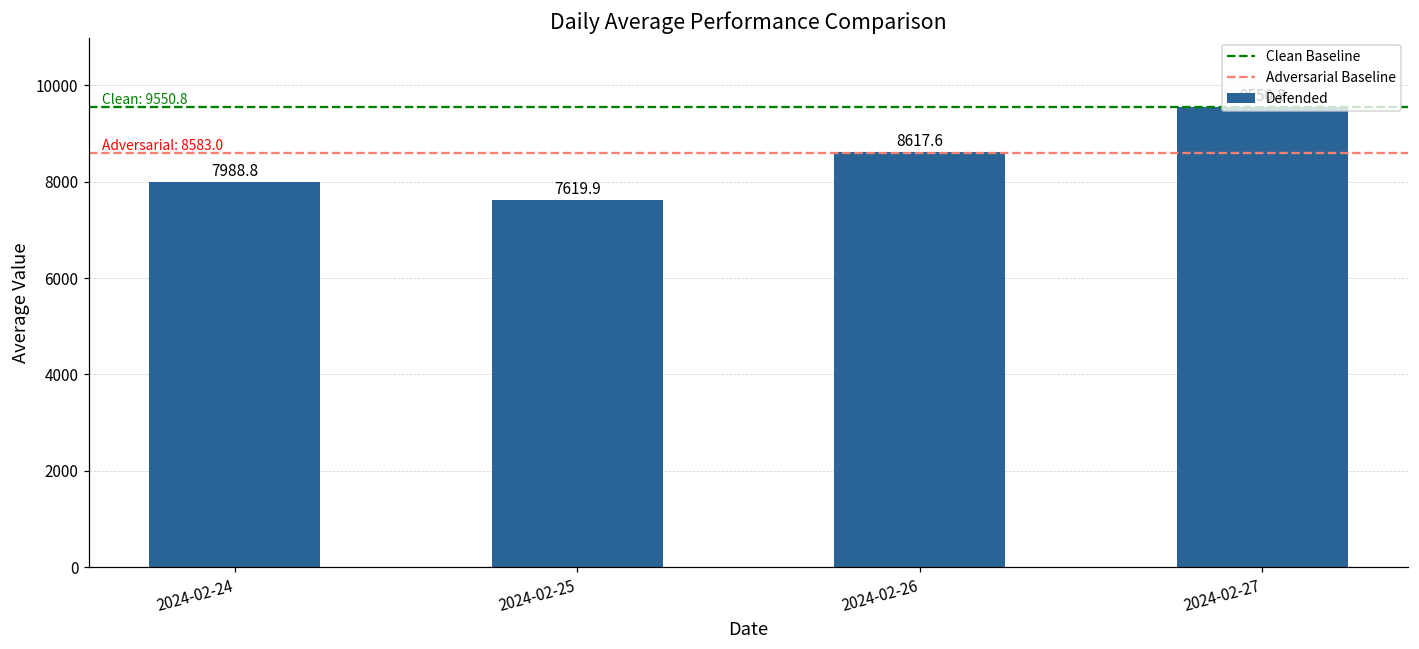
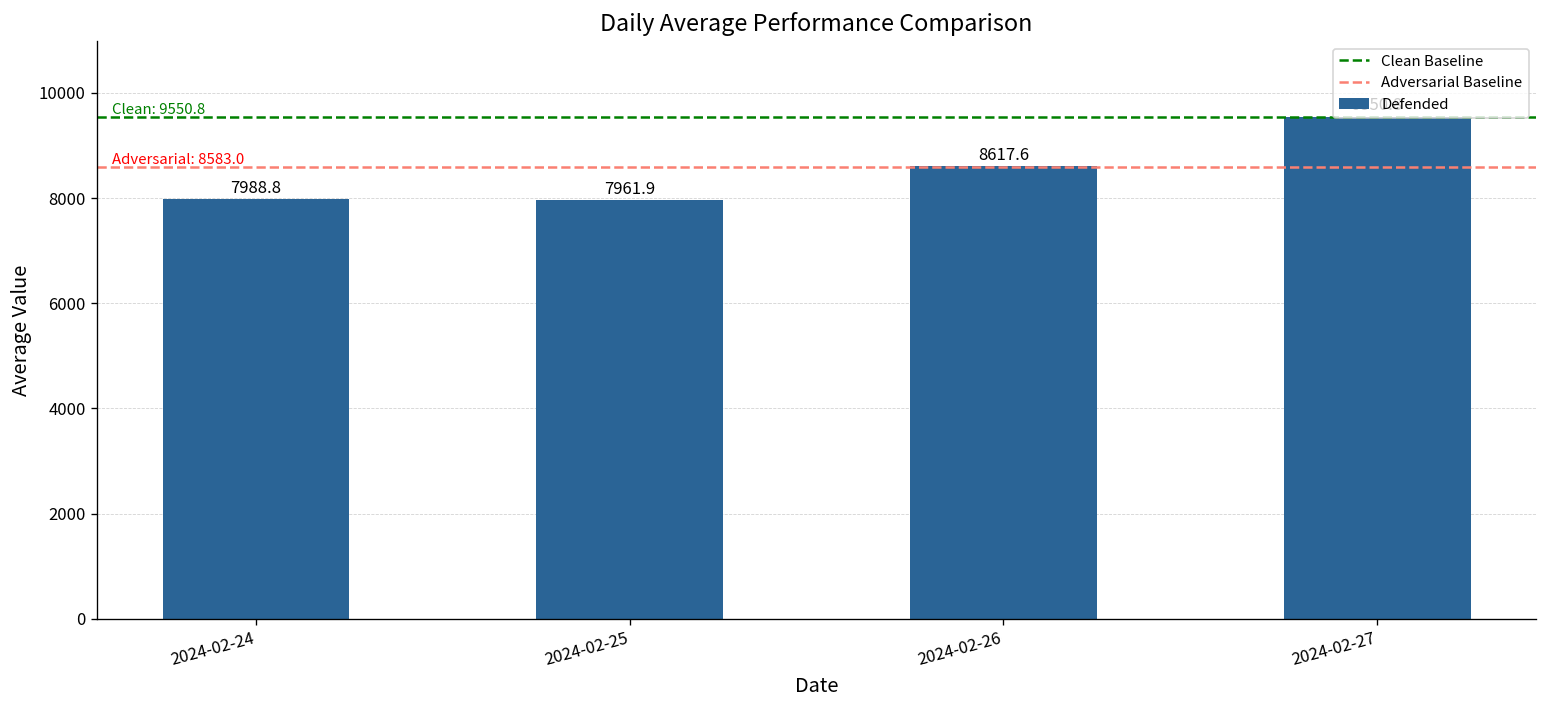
  {
    "2024-02-24": 7988.8,
-   "2024-02-25": 7619.9,
+   "2024-02-25": 7961.9,
    "2024-02-26": 8617.6
  }
